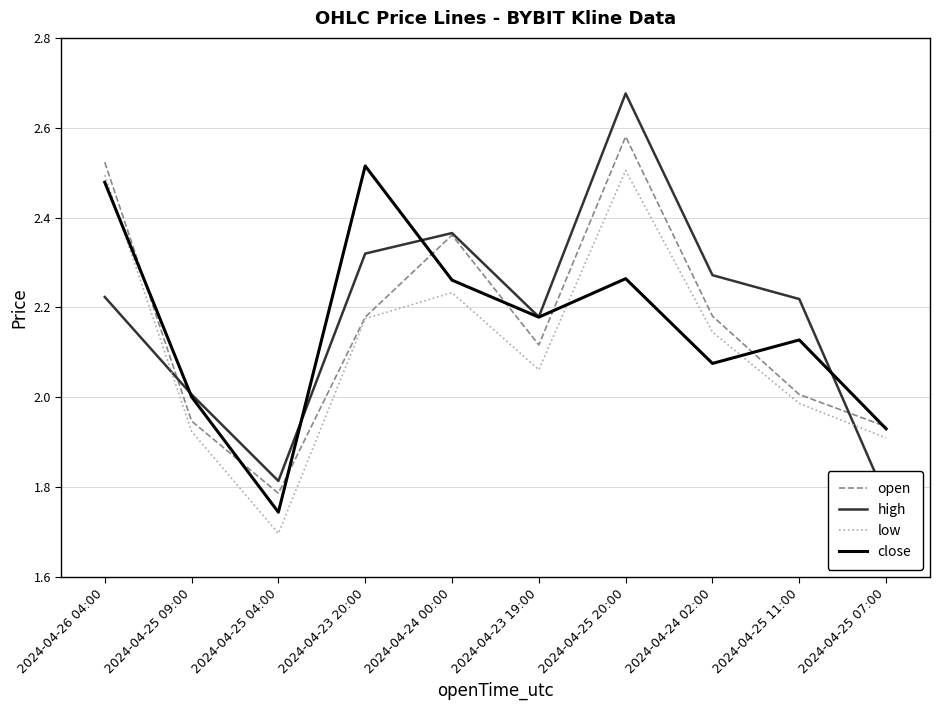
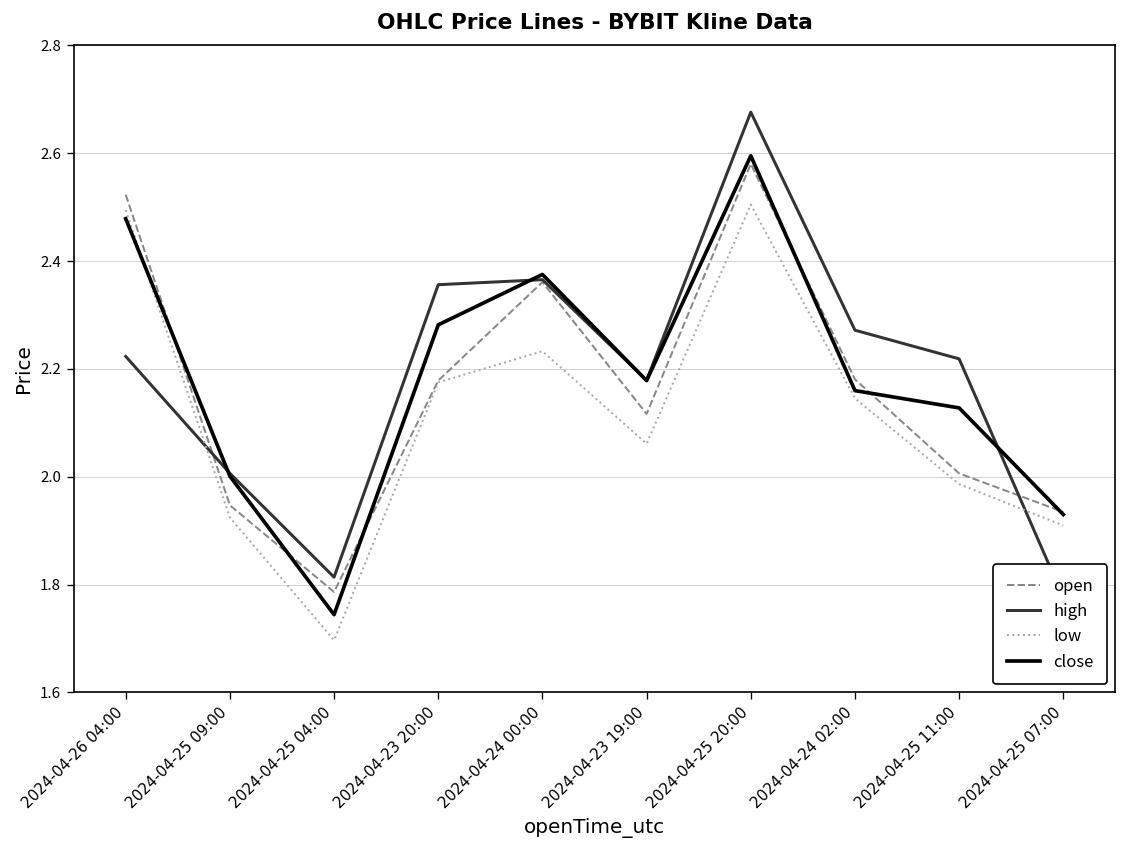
  {
    "high": {
      "2024-04-26 04:00": 2.22,
      "2024-04-25 04:00": 1.81,
-     "2024-04-23 20:00": 2.32,
+     "2024-04-23 20:00": 2.36,
      "2024-04-25 20:00": 2.68,
      "2024-04-24 02:00": 2.27,
      "2024-04-25 11:00": 2.22
    },
    "close": {
      "2024-04-26 04:00": 2.48,
      "2024-04-25 04:00": 1.74,
-     "2024-04-23 20:00": 2.52,
-     "2024-04-24 00:00": 2.26,
-     "2024-04-25 20:00": 2.26,
-     "2024-04-24 02:00": 2.08,
+     "2024-04-23 20:00": 2.28,
+     "2024-04-24 00:00": 2.38,
+     "2024-04-25 20:00": 2.60,
+     "2024-04-24 02:00": 2.16,
      "2024-04-25 11:00": 2.13
    }
  }
